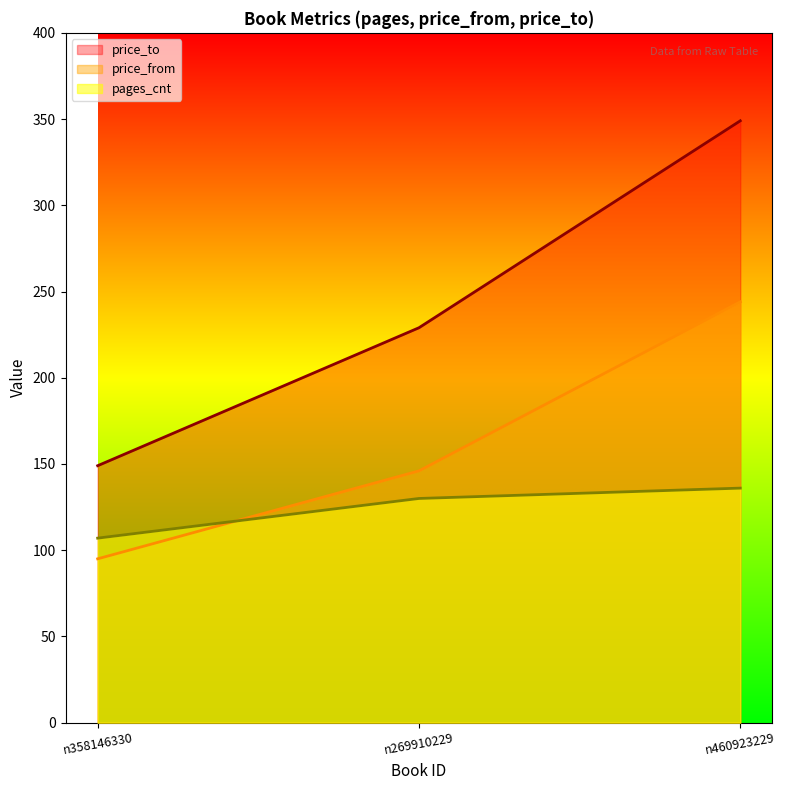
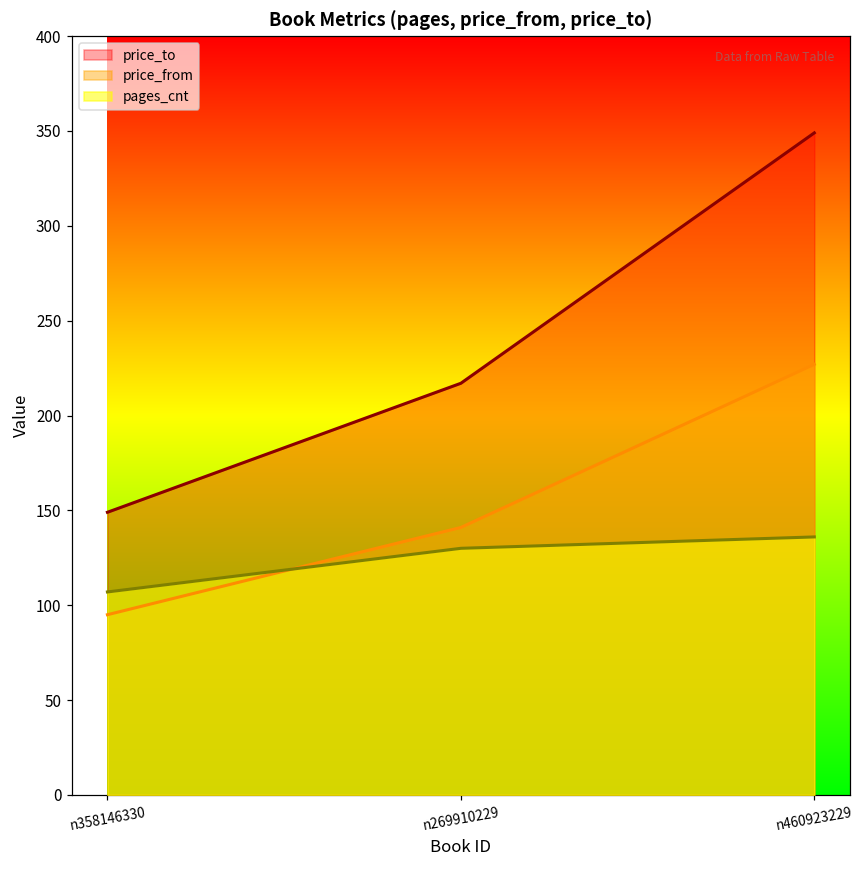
  {
    "price_to": {
      "n358146330": 149,
-     "n269910229": 229,
+     "n269910229": 217,
      "n460923229": 349
    },
    "price_from": {
      "n358146330": 95,
-     "n269910229": 146,
-     "n460923229": 244
+     "n269910229": 141,
+     "n460923229": 227
    },
    "pages_cnt": {
      "n358146330": 107,
      "n269910229": 130,
      "n460923229": 136
    }
  }
